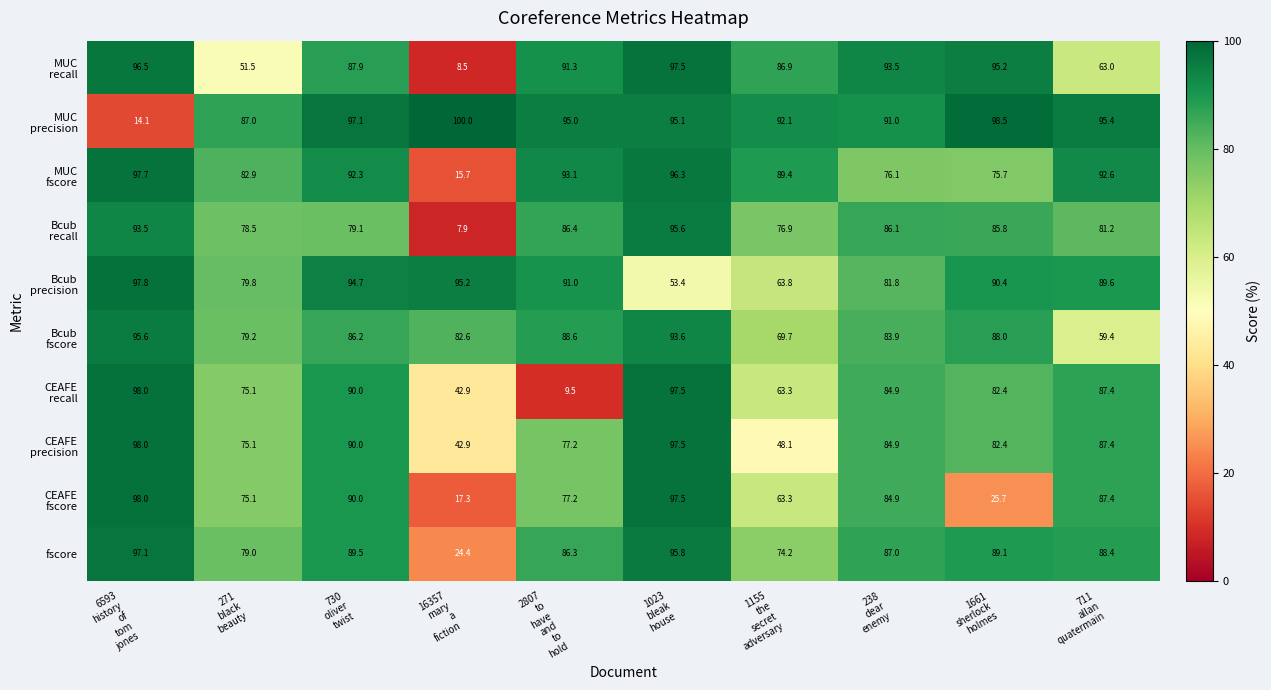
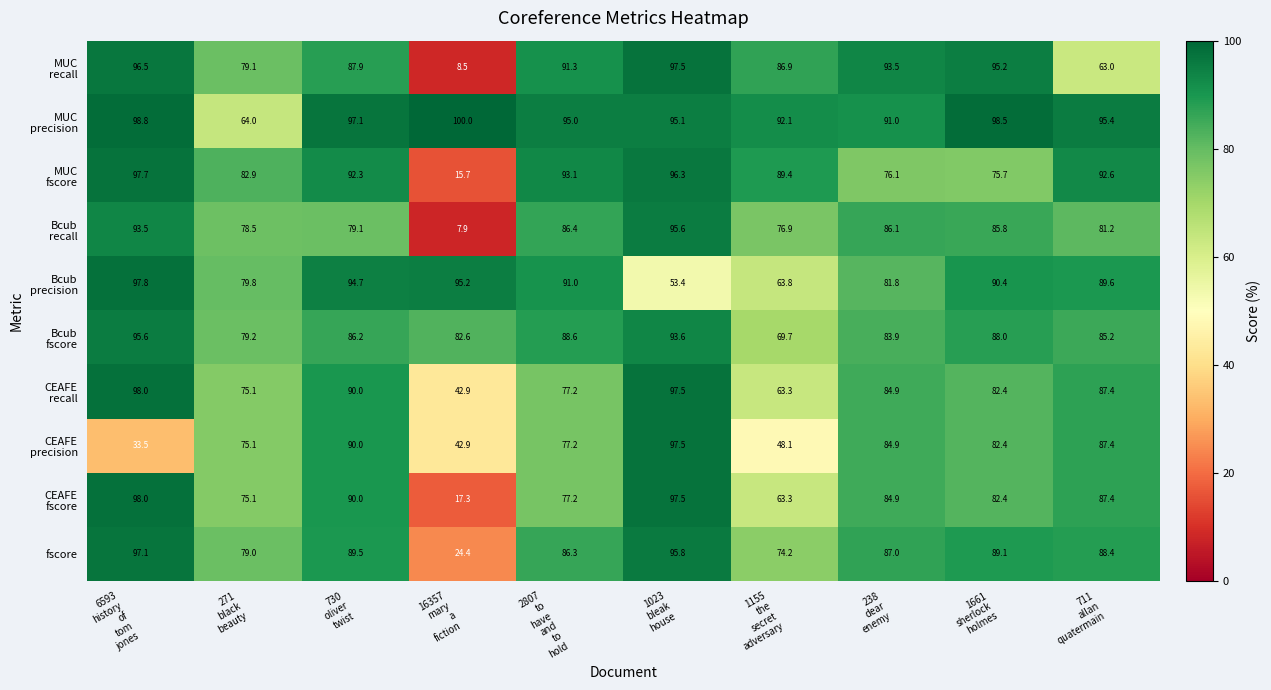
  {
    "MUC recall": {
      "6593 history of tom jones": 96.5,
-     "271 black beauty": 51.5,
+     "271 black beauty": 79.1,
      "730 oliver twist": 87.9,
      "16357 mary a fiction": 8.5,
      "2807 to have and to hold": 91.3,
      "1023 bleak house": 97.5,
      "1155 the secret adversary": 86.9,
      "238 dear enemy": 93.5,
      "1661 sherlock holmes": 95.2,
      "711 allan quatermain": 63.0
    },
    "MUC precision": {
-     "6593 history of tom jones": 14.1,
-     "271 black beauty": 87.0,
+     "6593 history of tom jones": 98.8,
+     "271 black beauty": 64.0,
      "730 oliver twist": 97.1,
      "16357 mary a fiction": 100.0,
      "2807 to have and to hold": 95.0,
      "1023 bleak house": 95.1,
      "1155 the secret adversary": 92.1,
      "238 dear enemy": 91.0,
      "1661 sherlock holmes": 98.5,
      "711 allan quatermain": 95.4
    },
    "MUC fscore": {
      "6593 history of tom jones": 97.7,
      "271 black beauty": 82.9,
      "730 oliver twist": 92.3,
      "16357 mary a fiction": 15.7,
      "2807 to have and to hold": 93.1,
      "1023 bleak house": 96.3,
      "1155 the secret adversary": 89.4,
      "238 dear enemy": 76.1,
      "1661 sherlock holmes": 75.7,
      "711 allan quatermain": 92.6
    },
    "Bcub recall": {
      "6593 history of tom jones": 93.5,
      "271 black beauty": 78.5,
      "730 oliver twist": 79.1,
      "16357 mary a fiction": 7.9,
      "2807 to have and to hold": 86.4,
      "1023 bleak house": 95.6,
      "1155 the secret adversary": 76.9,
      "238 dear enemy": 86.1,
      "1661 sherlock holmes": 85.8,
      "711 allan quatermain": 81.2
    },
    "Bcub precision": {
      "6593 history of tom jones": 97.8,
      "271 black beauty": 79.8,
      "730 oliver twist": 94.7,
      "16357 mary a fiction": 95.2,
      "2807 to have and to hold": 91.0,
      "1023 bleak house": 53.4,
      "1155 the secret adversary": 63.8,
      "238 dear enemy": 81.8,
      "1661 sherlock holmes": 90.4,
      "711 allan quatermain": 89.6
    },
    "Bcub fscore": {
      "6593 history of tom jones": 95.6,
      "271 black beauty": 79.2,
      "730 oliver twist": 86.2,
      "16357 mary a fiction": 82.6,
      "2807 to have and to hold": 88.6,
      "1023 bleak house": 93.6,
      "1155 the secret adversary": 69.7,
      "238 dear enemy": 83.9,
      "1661 sherlock holmes": 88.0,
-     "711 allan quatermain": 59.4
+     "711 allan quatermain": 85.2
    },
    "CEAFE recall": {
      "6593 history of tom jones": 98.0,
      "271 black beauty": 75.1,
      "730 oliver twist": 90.0,
      "16357 mary a fiction": 42.9,
-     "2807 to have and to hold": 9.5,
+     "2807 to have and to hold": 77.2,
      "1023 bleak house": 97.5,
      "1155 the secret adversary": 63.3,
      "238 dear enemy": 84.9,
      "1661 sherlock holmes": 82.4,
      "711 allan quatermain": 87.4
    },
    "CEAFE precision": {
-     "6593 history of tom jones": 98.0,
+     "6593 history of tom jones": 33.5,
      "271 black beauty": 75.1,
      "730 oliver twist": 90.0,
      "16357 mary a fiction": 42.9,
      "2807 to have and to hold": 77.2,
      "1023 bleak house": 97.5,
      "1155 the secret adversary": 48.1,
      "238 dear enemy": 84.9,
      "1661 sherlock holmes": 82.4,
      "711 allan quatermain": 87.4
    },
    "CEAFE fscore": {
      "6593 history of tom jones": 98.0,
      "271 black beauty": 75.1,
      "730 oliver twist": 90.0,
      "16357 mary a fiction": 17.3,
      "2807 to have and to hold": 77.2,
      "1023 bleak house": 97.5,
      "1155 the secret adversary": 63.3,
      "238 dear enemy": 84.9,
-     "1661 sherlock holmes": 25.7,
+     "1661 sherlock holmes": 82.4,
      "711 allan quatermain": 87.4
    },
    "fscore": {
      "6593 history of tom jones": 97.1,
      "271 black beauty": 79.0,
      "730 oliver twist": 89.5,
      "16357 mary a fiction": 24.4,
      "2807 to have and to hold": 86.3,
      "1023 bleak house": 95.8,
      "1155 the secret adversary": 74.2,
      "238 dear enemy": 87.0,
      "1661 sherlock holmes": 89.1,
      "711 allan quatermain": 88.4
    }
  }
